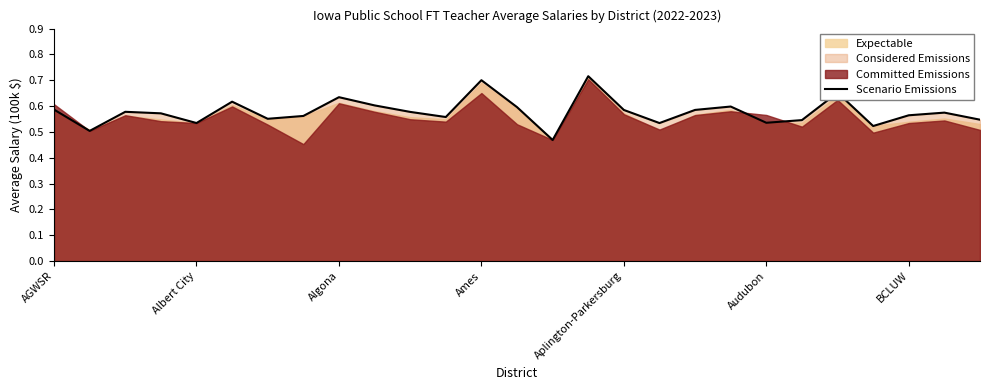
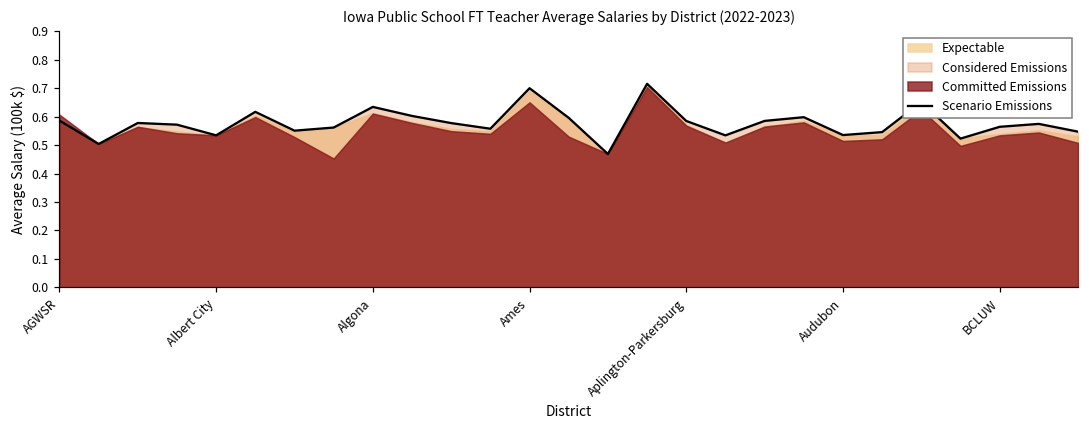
  {
    "Committed Emissions": {
      "AGWSR": 0.61,
      "Ames": 0.65,
-     "Audubon": 0.57
+     "Audubon": 0.51
    }
  }
